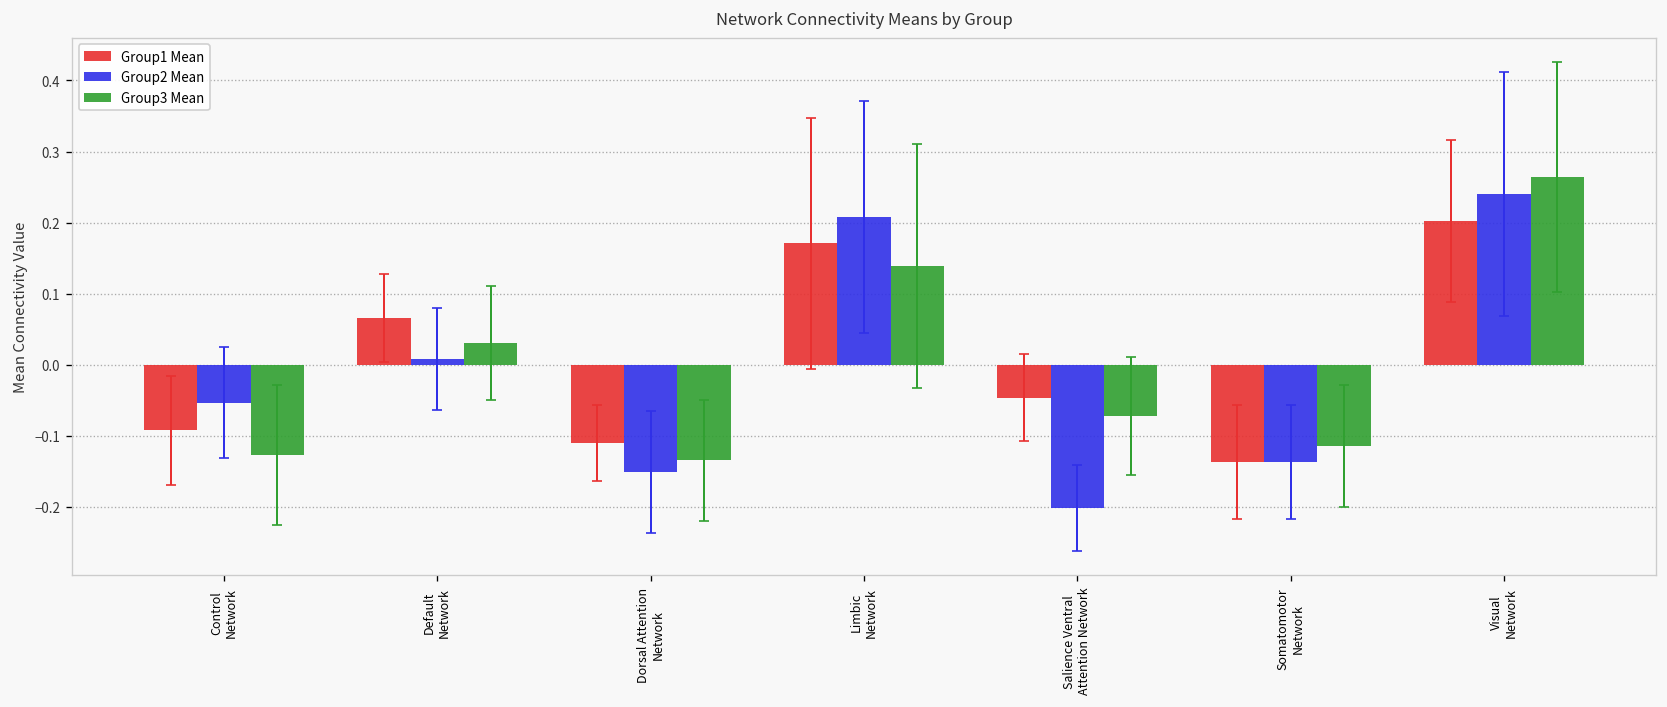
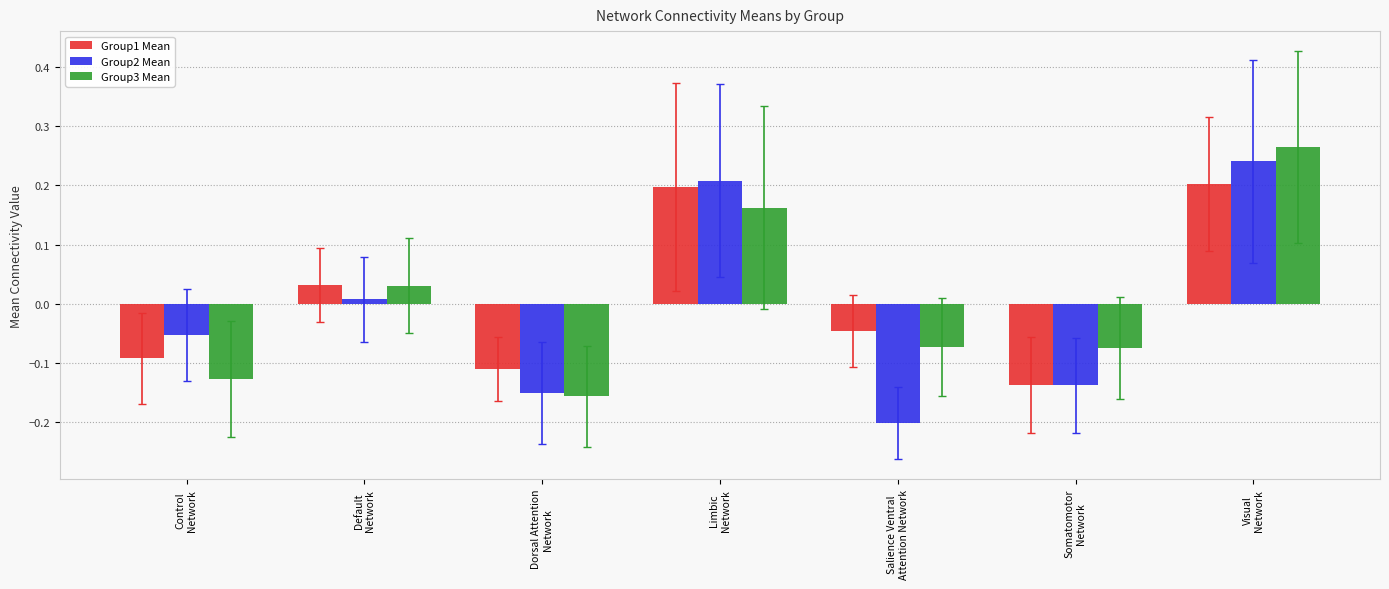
  {
    "Group1 Mean": {
      "Control Network": -0.09,
-     "Default Network": 0.07,
+     "Default Network": 0.03,
      "Dorsal Attention Network": -0.11,
-     "Limbic Network": 0.17,
+     "Limbic Network": 0.20,
      "Salience Ventral Attention Network": -0.05,
      "Somatomotor Network": -0.14,
      "Visual Network": 0.20
    },
    "Group2 Mean": {
      "Control Network": -0.05,
      "Default Network": 0.01,
      "Dorsal Attention Network": -0.15,
      "Limbic Network": 0.21,
      "Salience Ventral Attention Network": -0.20,
      "Somatomotor Network": -0.14,
      "Visual Network": 0.24
    },
    "Group3 Mean": {
      "Control Network": -0.13,
      "Default Network": 0.03,
-     "Dorsal Attention Network": -0.13,
-     "Limbic Network": 0.14,
+     "Dorsal Attention Network": -0.16,
+     "Limbic Network": 0.16,
      "Salience Ventral Attention Network": -0.07,
-     "Somatomotor Network": -0.11,
+     "Somatomotor Network": -0.07,
      "Visual Network": 0.26
    }
  }
